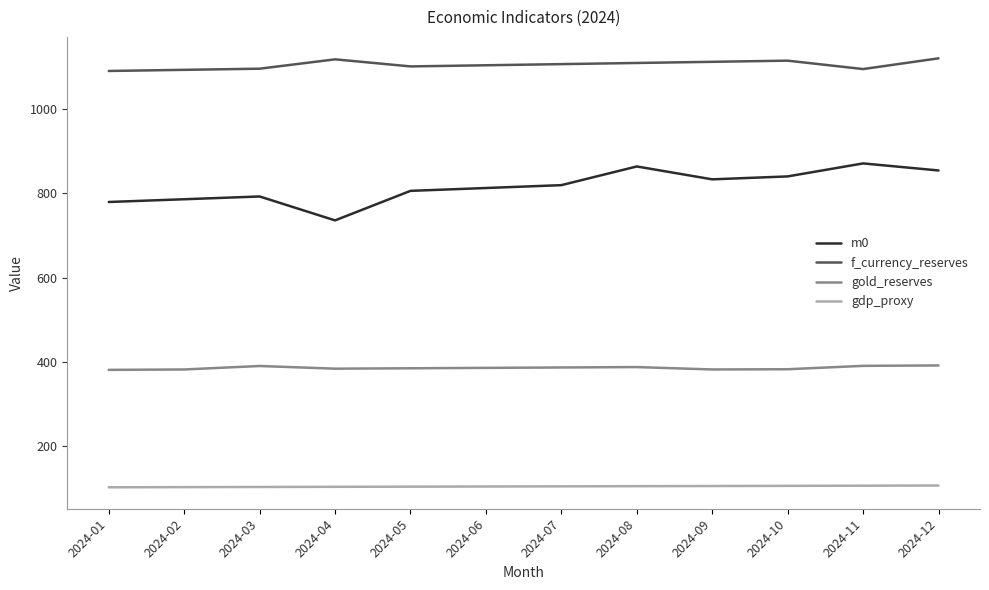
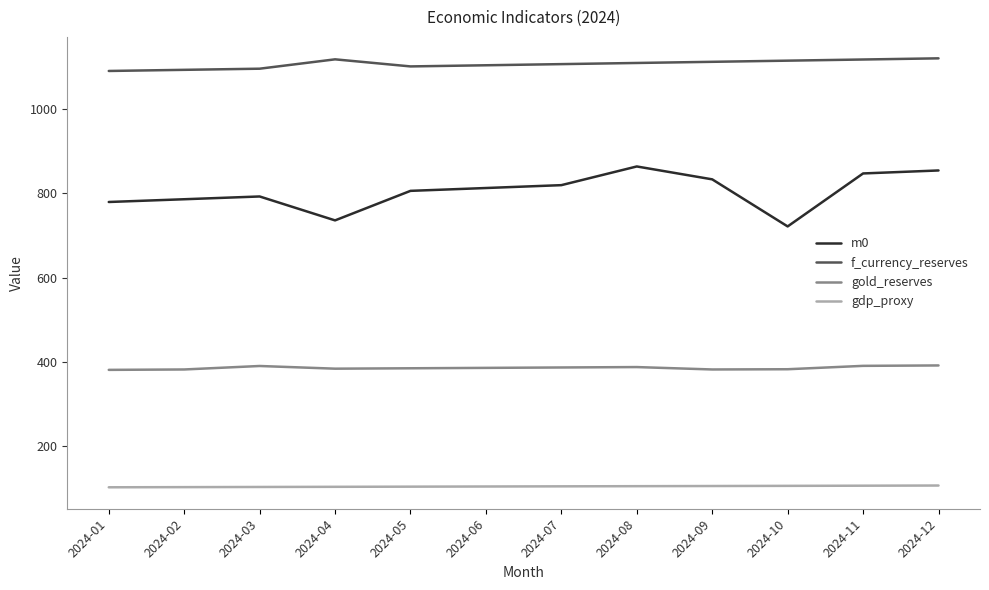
  {
    "m0": {
      "2024-01": 780,
      "2024-02": 790,
      "2024-03": 790,
      "2024-04": 740,
      "2024-05": 810,
      "2024-06": 810,
      "2024-07": 820,
      "2024-08": 860,
      "2024-09": 830,
-     "2024-10": 840,
-     "2024-11": 870,
+     "2024-10": 720,
+     "2024-11": 850,
      "2024-12": 850
    },
    "f_currency_reserves": {
      "2024-01": 1090,
      "2024-02": 1090,
      "2024-03": 1090,
      "2024-04": 1120,
      "2024-05": 1100,
      "2024-06": 1100,
      "2024-07": 1110,
      "2024-08": 1110,
      "2024-09": 1110,
      "2024-10": 1110,
-     "2024-11": 1090,
+     "2024-11": 1120,
      "2024-12": 1120
    }
  }
